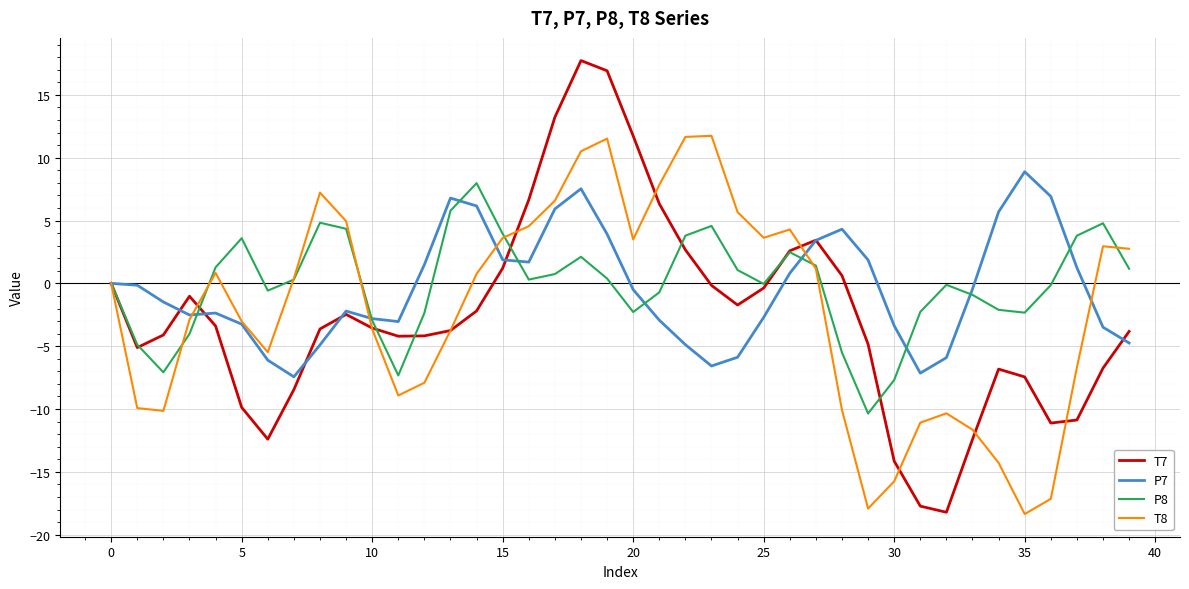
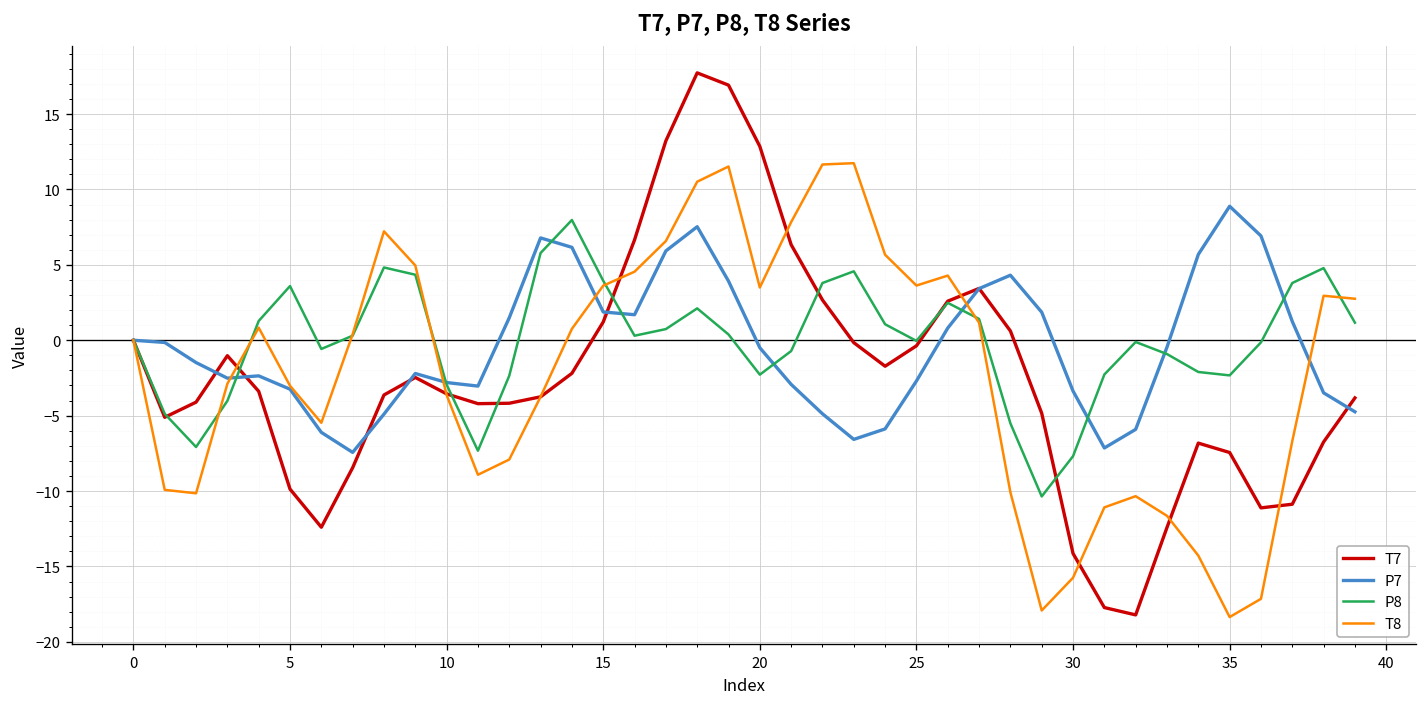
  {
    "T7": {
      "5": -9.9,
      "15": 1.2,
-     "20": 11.7,
+     "20": 12.9,
      "25": -0.4,
      "30": -14.1,
      "35": -7.4
    },
    "P7": {
      "5": -3.2,
      "15": 1.9,
      "20": -0.5,
      "25": -2.7,
      "30": -3.4,
      "35": 8.9
    },
    "P8": {
      "5": 3.6,
      "15": 3.9,
      "20": -2.3,
      "25": 0.0,
      "30": -7.7,
      "35": -2.3
    },
    "T8": {
      "5": -3.0,
      "15": 3.6,
      "20": 3.5,
      "25": 3.6,
      "30": -15.7,
      "35": -18.4
    }
  }
